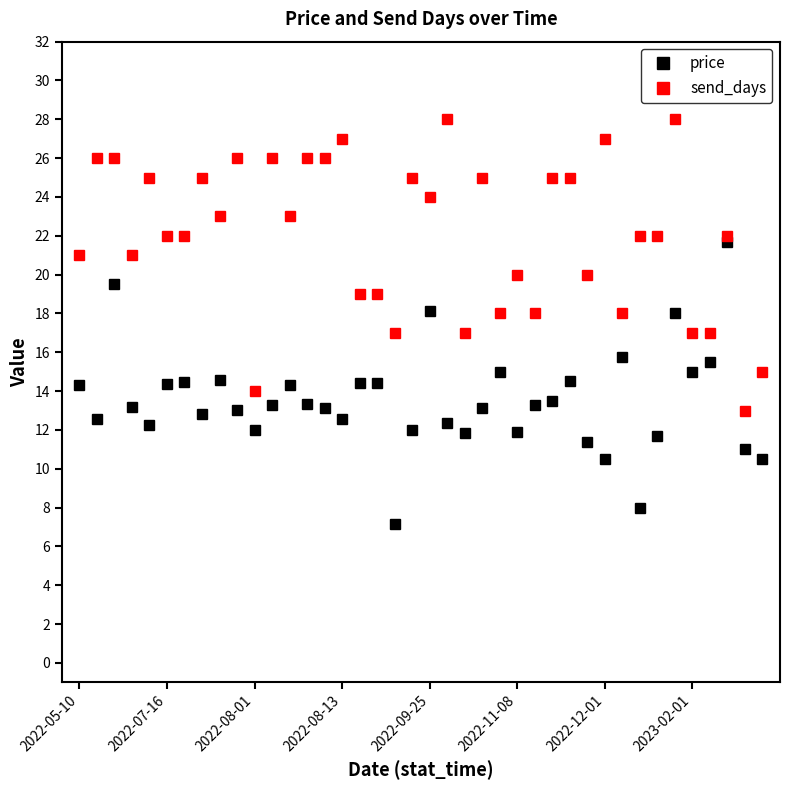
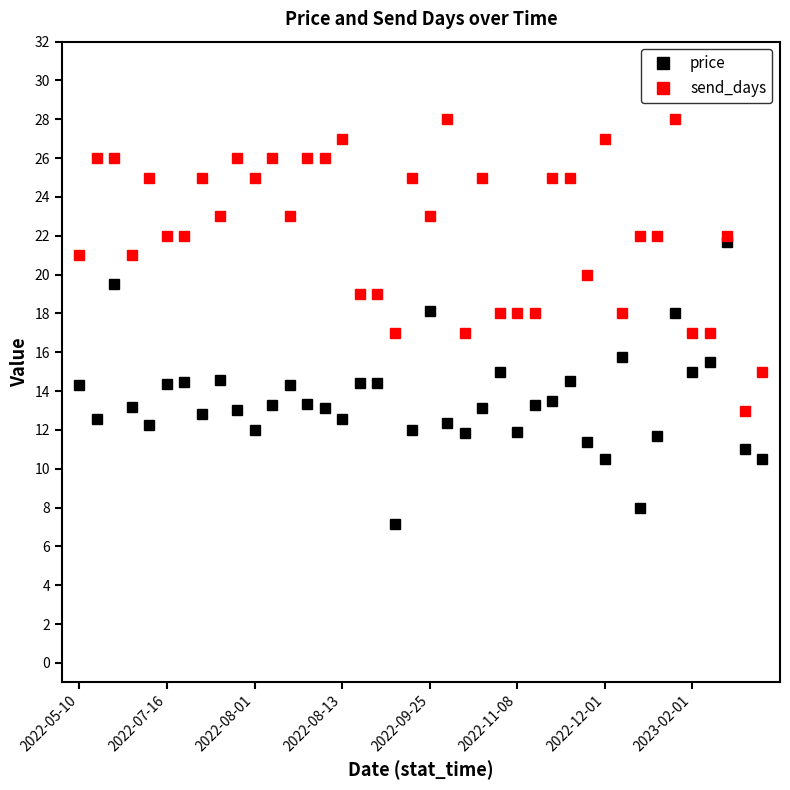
  {
    "price": {
      "2022-08-01": 12,
      "2022-08-13": 12.6,
      "2022-09-25": 18.2,
      "2022-11-08": 12,
      "2022-12-01": 10.5
    },
    "send_days": {
-     "2022-08-01": 14,
+     "2022-08-01": 25,
      "2022-08-13": 27,
-     "2022-09-25": 24,
-     "2022-11-08": 20,
+     "2022-09-25": 23,
+     "2022-11-08": 18,
      "2022-12-01": 27
    }
  }
